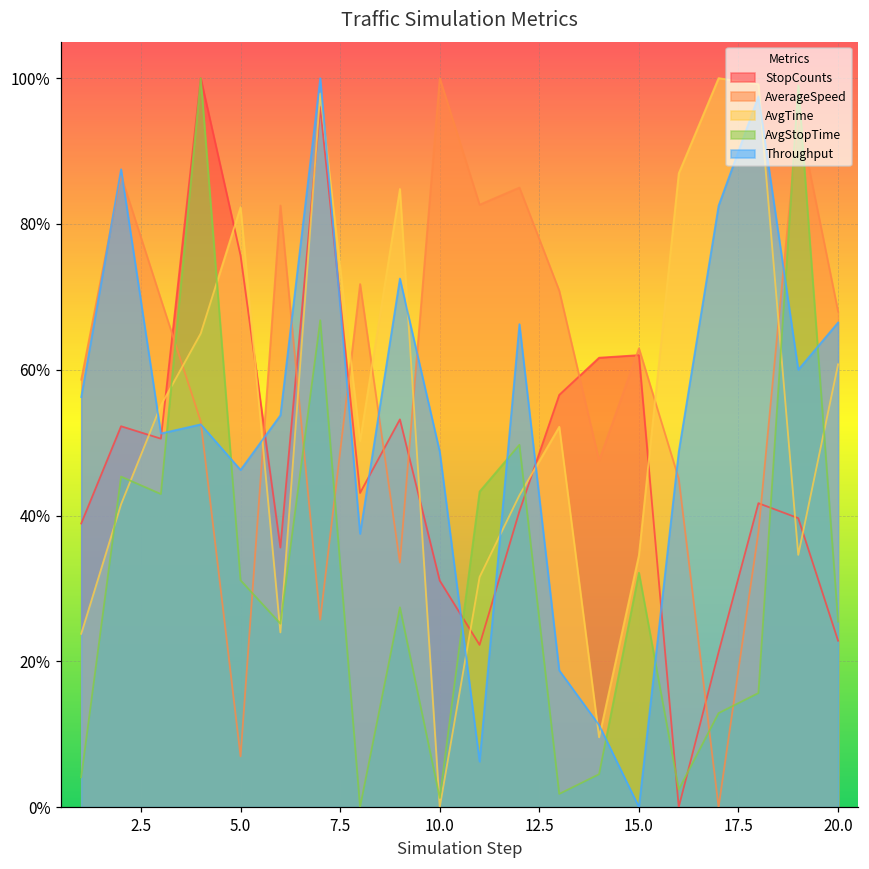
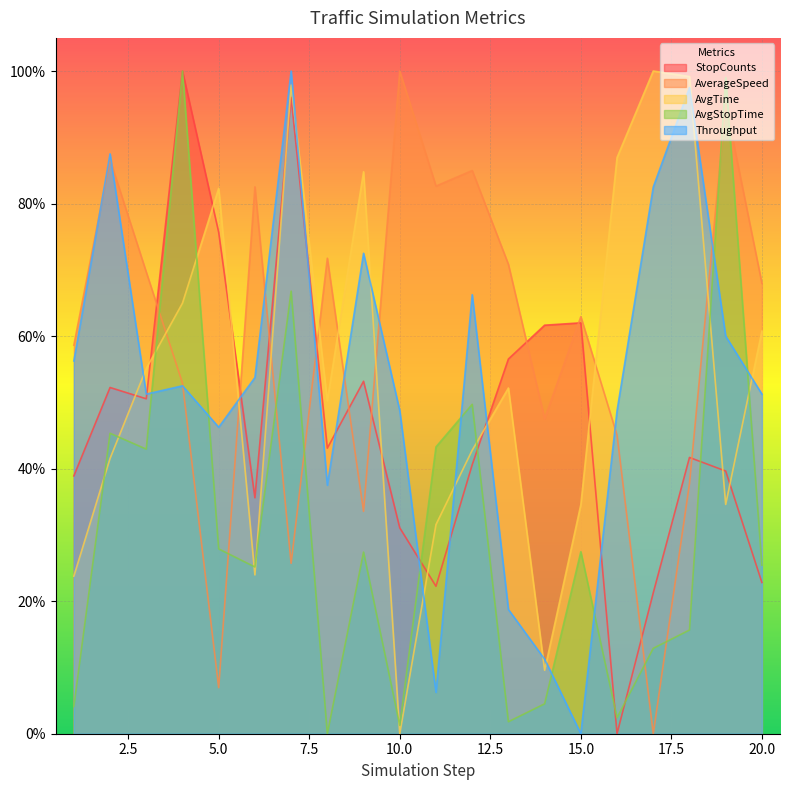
  {
    "AvgStopTime": {
-     "5.0": "31%",
+     "5.0": "28%",
      "10.0": "1%",
-     "15.0": "32%",
+     "15.0": "27%",
      "20.0": "25%"
    },
    "Throughput": {
      "5.0": "46%",
      "10.0": "49%",
      "15.0": "0%",
-     "20.0": "66%"
+     "20.0": "51%"
    }
  }
